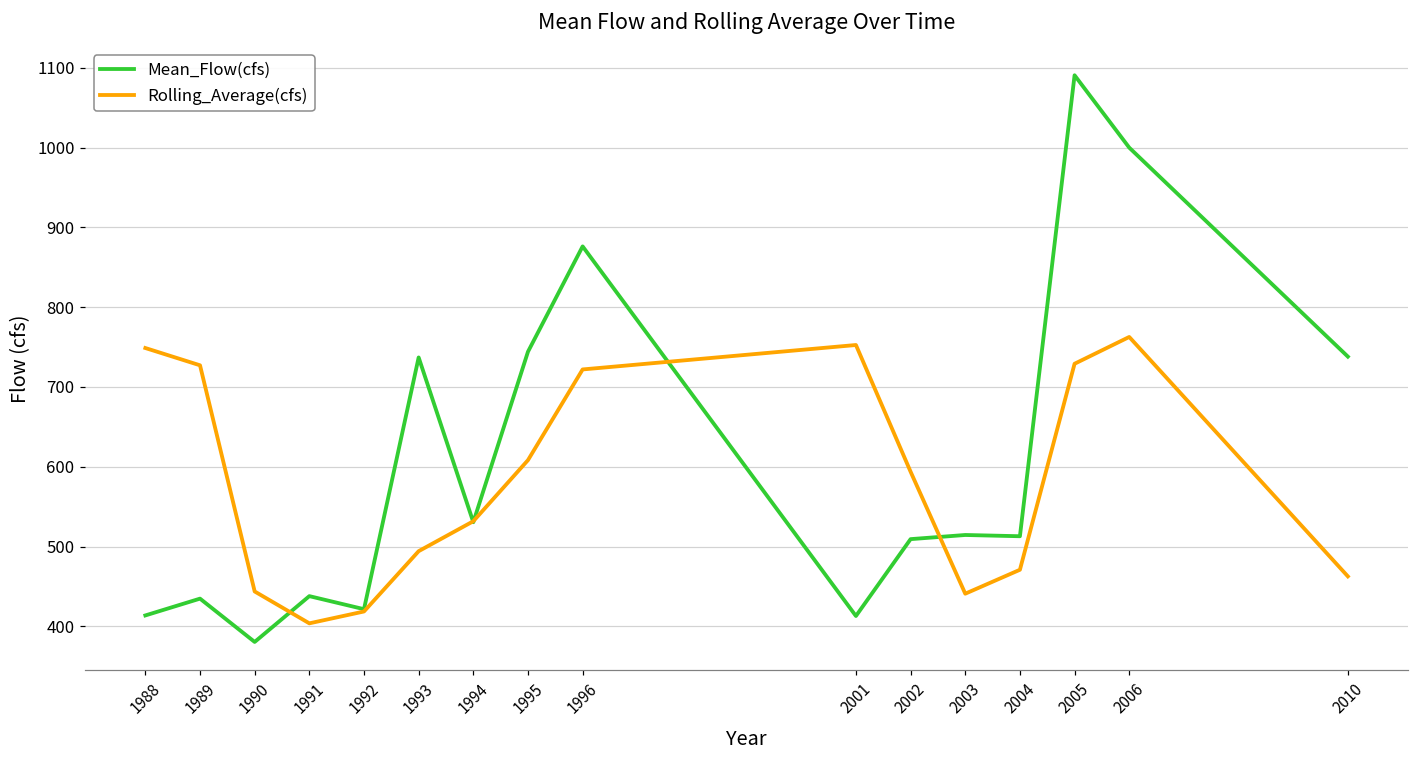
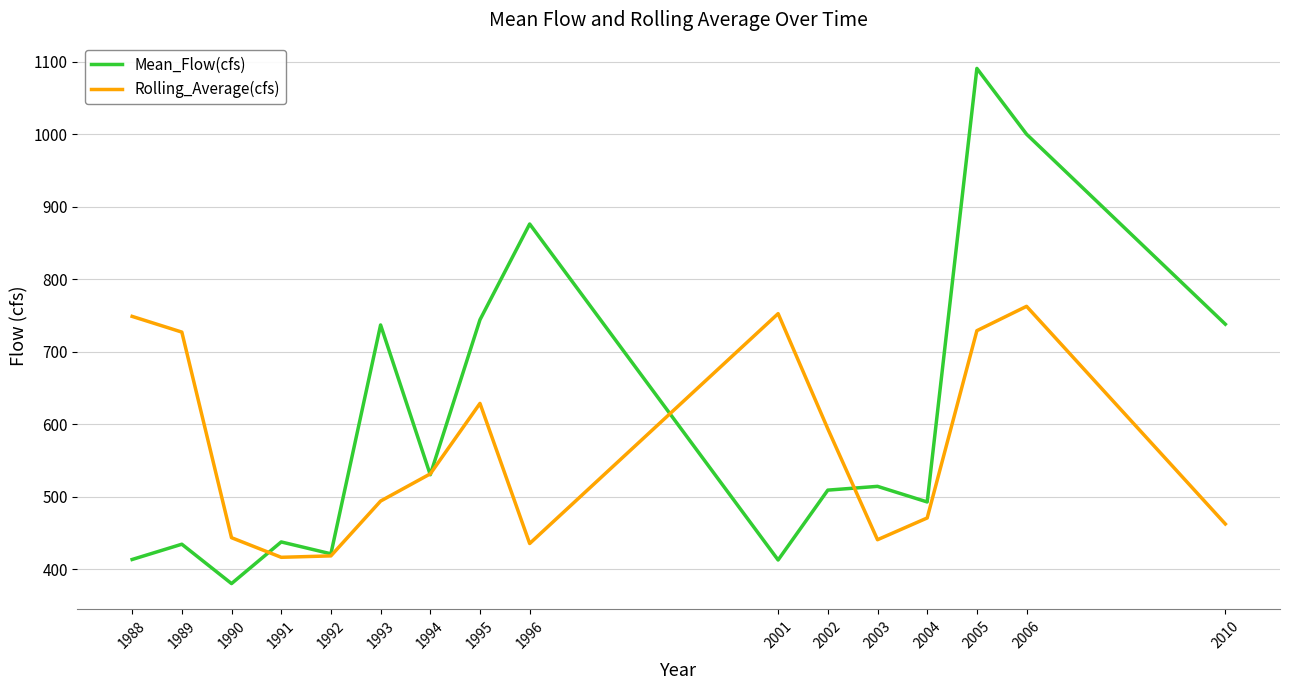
  {
    "Mean_Flow(cfs)": {
      "1988": 410,
      "1989": 430,
      "1990": 380,
      "1991": 440,
      "1993": 740,
      "1995": 740,
      "1996": 880,
      "2001": 410,
      "2002": 510,
      "2003": 510,
-     "2004": 510,
+     "2004": 490,
      "2005": 1090,
      "2006": 1000,
      "2010": 740
    },
    "Rolling_Average(cfs)": {
      "1988": 750,
      "1989": 730,
      "1990": 440,
-     "1991": 400,
+     "1991": 420,
      "1993": 490,
-     "1995": 610,
-     "1996": 720,
+     "1995": 630,
+     "1996": 440,
      "2001": 750,
      "2002": 590,
      "2003": 440,
      "2004": 470,
      "2005": 730,
      "2006": 760,
      "2010": 460
    }
  }
